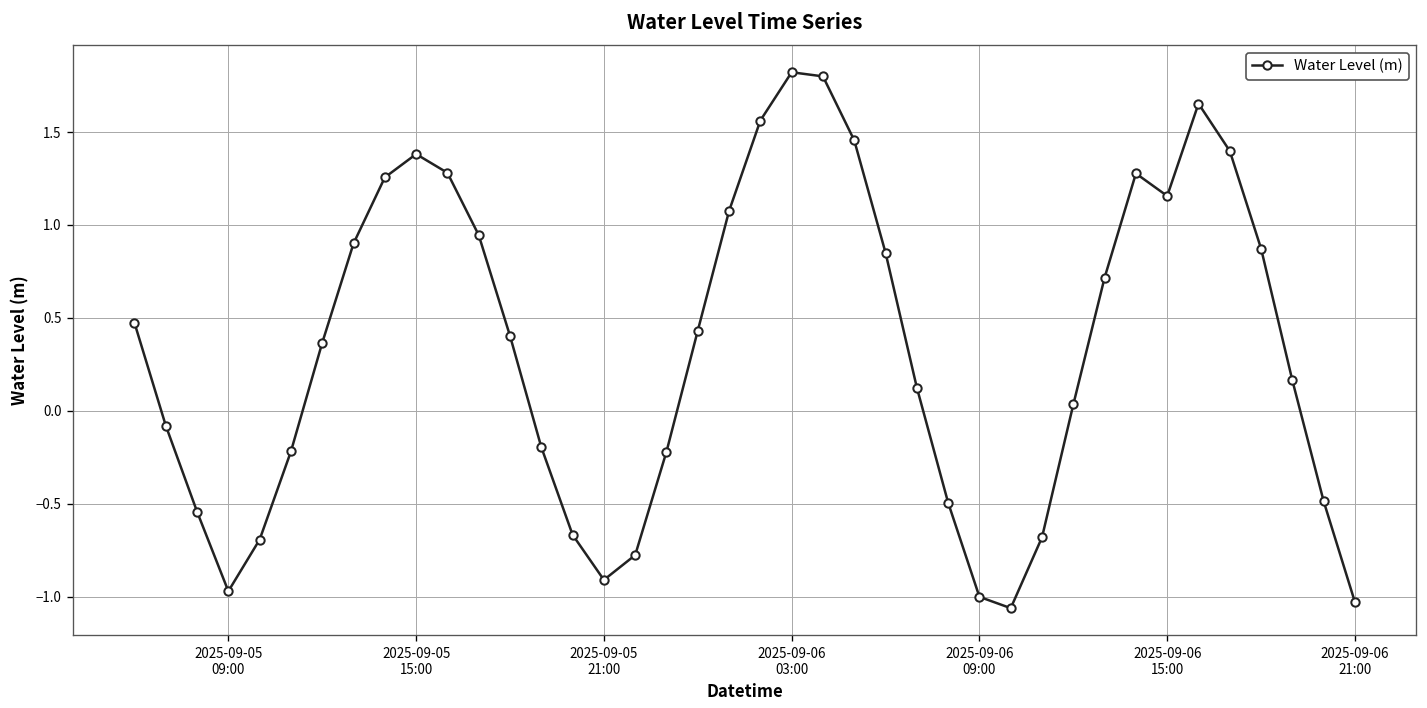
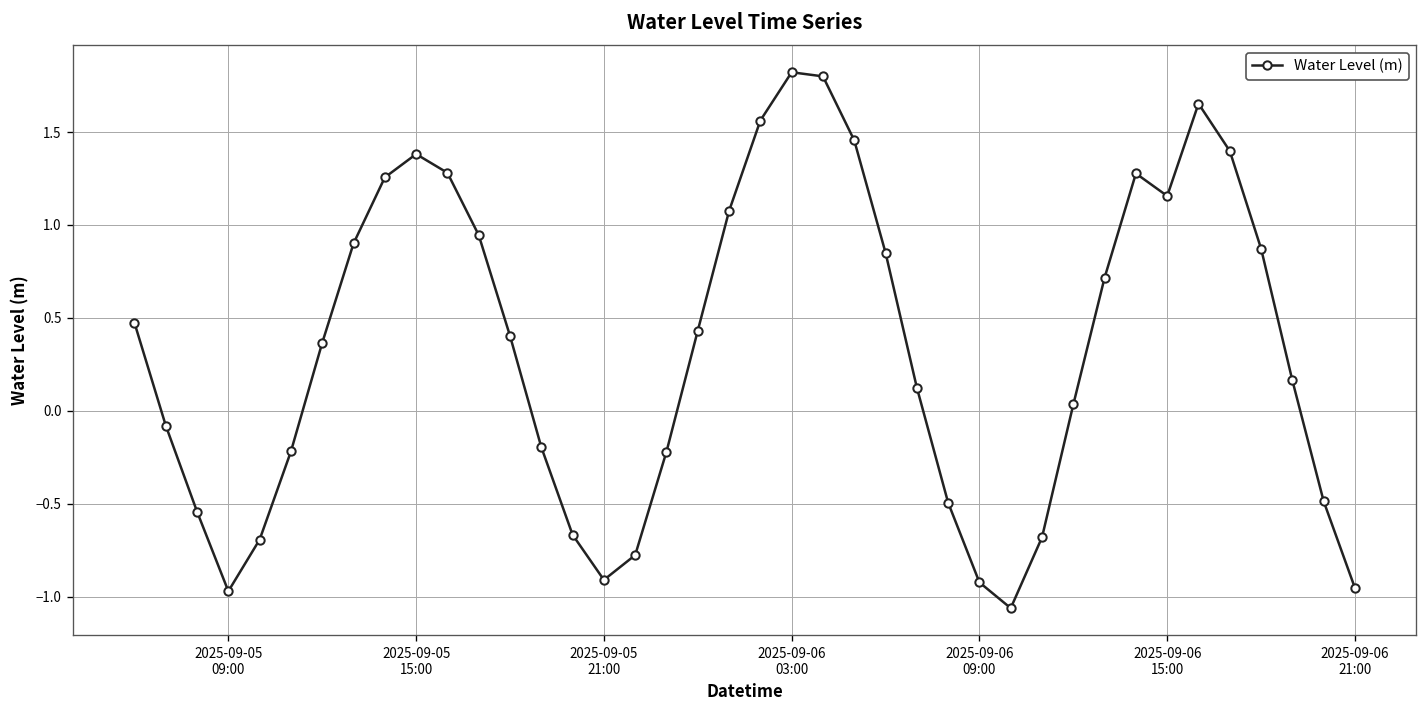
  {
    "2025-09-05 09:00": -0.97,
    "2025-09-05 15:00": 1.38,
    "2025-09-05 21:00": -0.91,
    "2025-09-06 03:00": 1.82,
-   "2025-09-06 09:00": -1.00,
+   "2025-09-06 09:00": -0.92,
    "2025-09-06 15:00": 1.16,
-   "2025-09-06 21:00": -1.03
+   "2025-09-06 21:00": -0.95
  }
